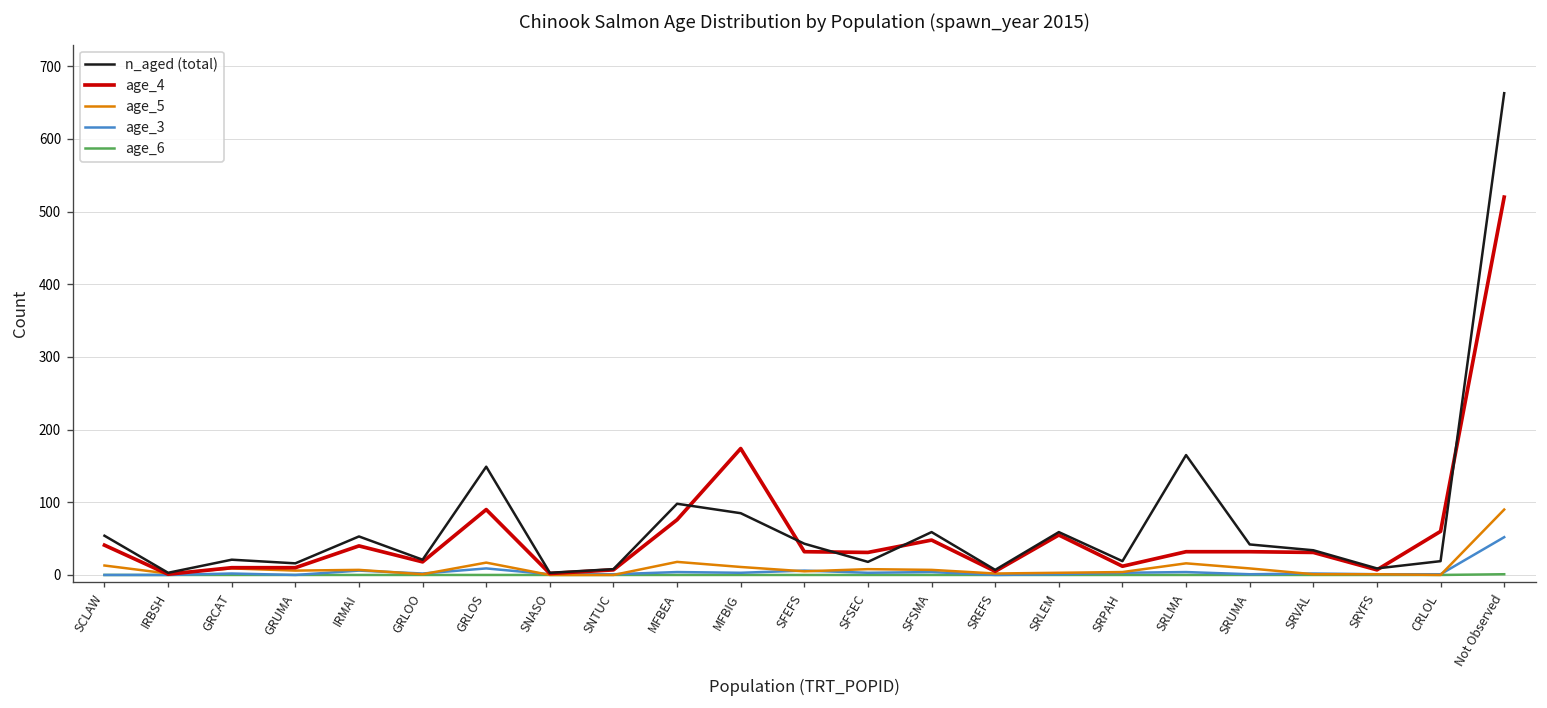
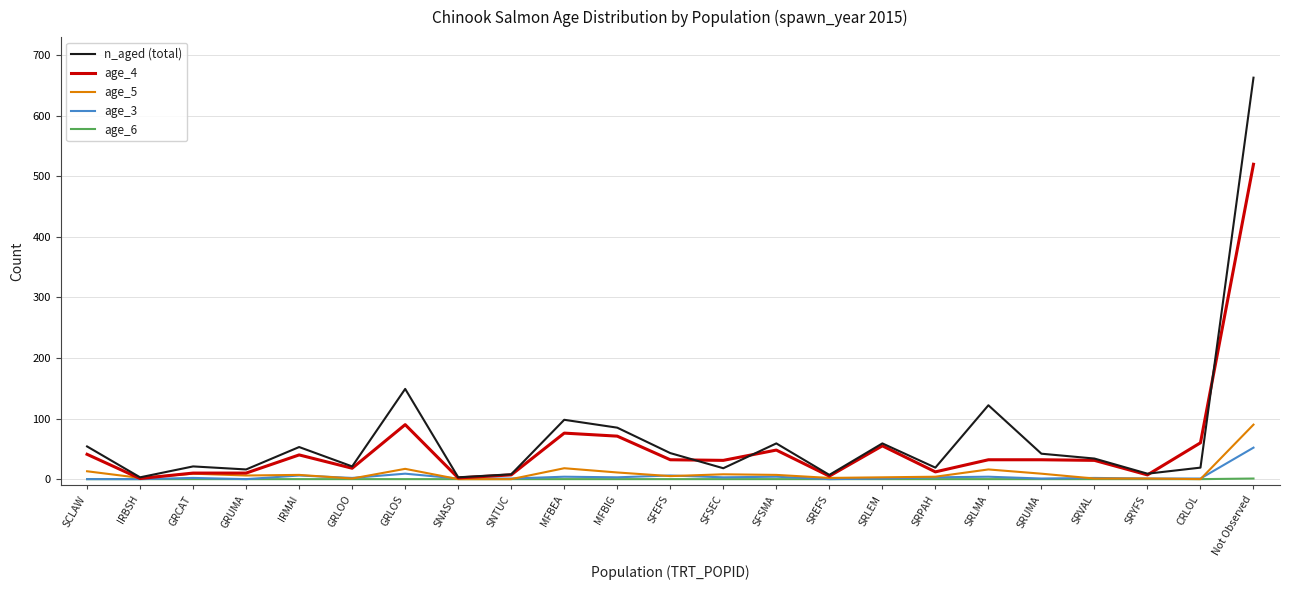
  {
    "n_aged (total)": {
      "SCLAW": 50,
      "GRCAT": 20,
      "GRUMA": 20,
      "IRMAI": 50,
      "GRLOS": 150,
      "MFBEA": 100,
      "MFBIG": 90,
      "SFEFS": 40,
      "SFSEC": 20,
      "SFSMA": 60,
      "SRPAH": 20,
-     "SRLMA": 170,
+     "SRLMA": 120,
      "SRUMA": 40,
      "CRLOL": 20,
      "Not Observed": 660
    },
    "age_4": {
      "SCLAW": 40,
      "IRMAI": 40,
      "GRLOS": 90,
      "MFBEA": 80,
-     "MFBIG": 170,
+     "MFBIG": 70,
      "SFEFS": 30,
      "SFSEC": 30,
      "SFSMA": 50,
      "SRPAH": 10,
      "SRLMA": 30,
      "SRUMA": 30,
      "CRLOL": 60,
      "Not Observed": 520
    },
    "age_5": {
      "SCLAW": 10,
      "GRLOS": 20,
      "MFBEA": 20,
      "MFBIG": 10,
      "SFSEC": 10,
      "SRLMA": 20,
      "SRUMA": 10,
      "Not Observed": 90
    },
    "age_3": {
      "GRLOS": 10,
      "Not Observed": 50
    },
    "age_6": {
      "IRMAI": 0,
      "GRLOS": 0,
      "SFEFS": 0,
      "Not Observed": 0
    }
  }
